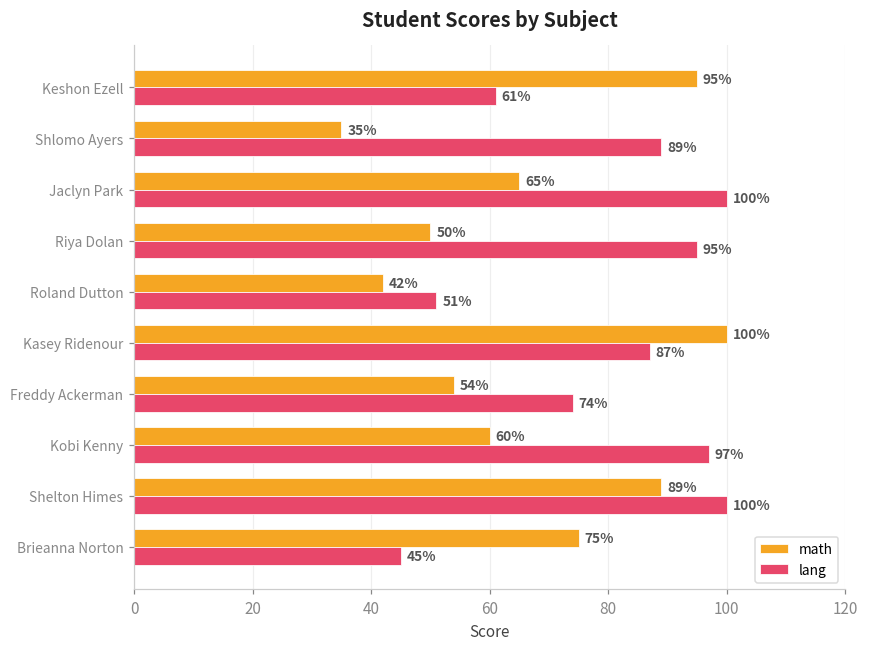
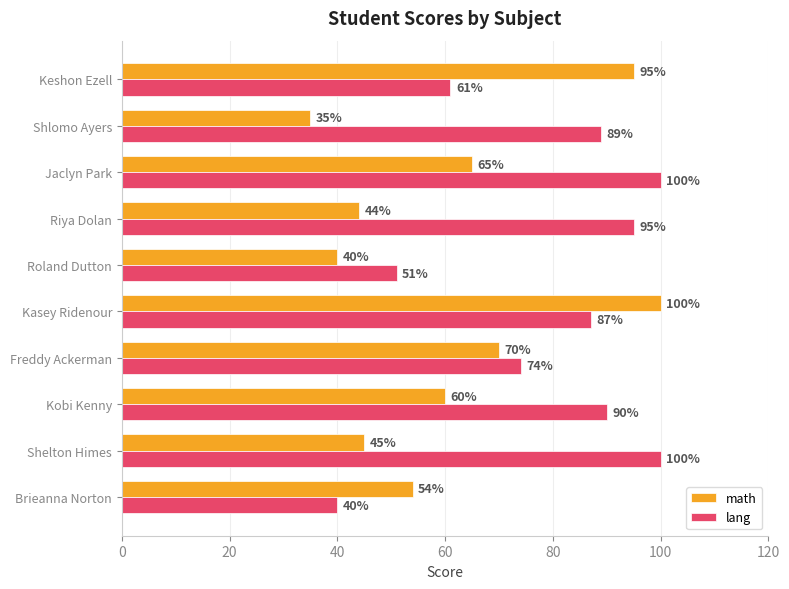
  {
    "math": {
      "Keshon Ezell": "95%",
      "Shlomo Ayers": "35%",
      "Jaclyn Park": "65%",
-     "Riya Dolan": "50%",
-     "Roland Dutton": "42%",
+     "Riya Dolan": "44%",
+     "Roland Dutton": "40%",
      "Kasey Ridenour": "100%",
-     "Freddy Ackerman": "54%",
+     "Freddy Ackerman": "70%",
      "Kobi Kenny": "60%",
-     "Shelton Himes": "89%",
-     "Brieanna Norton": "75%"
+     "Shelton Himes": "45%",
+     "Brieanna Norton": "54%"
    },
    "lang": {
      "Keshon Ezell": "61%",
      "Shlomo Ayers": "89%",
      "Jaclyn Park": "100%",
      "Riya Dolan": "95%",
      "Roland Dutton": "51%",
      "Kasey Ridenour": "87%",
      "Freddy Ackerman": "74%",
-     "Kobi Kenny": "97%",
+     "Kobi Kenny": "90%",
      "Shelton Himes": "100%",
-     "Brieanna Norton": "45%"
+     "Brieanna Norton": "40%"
    }
  }
